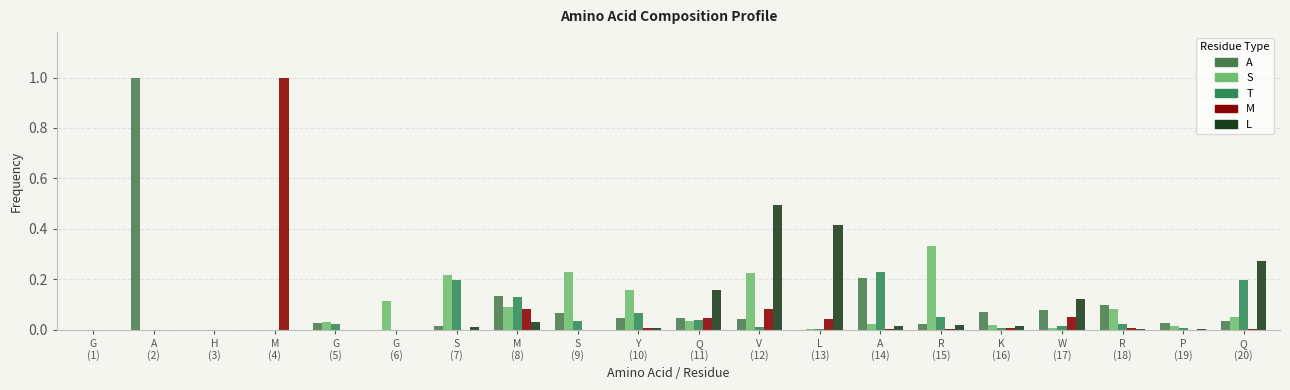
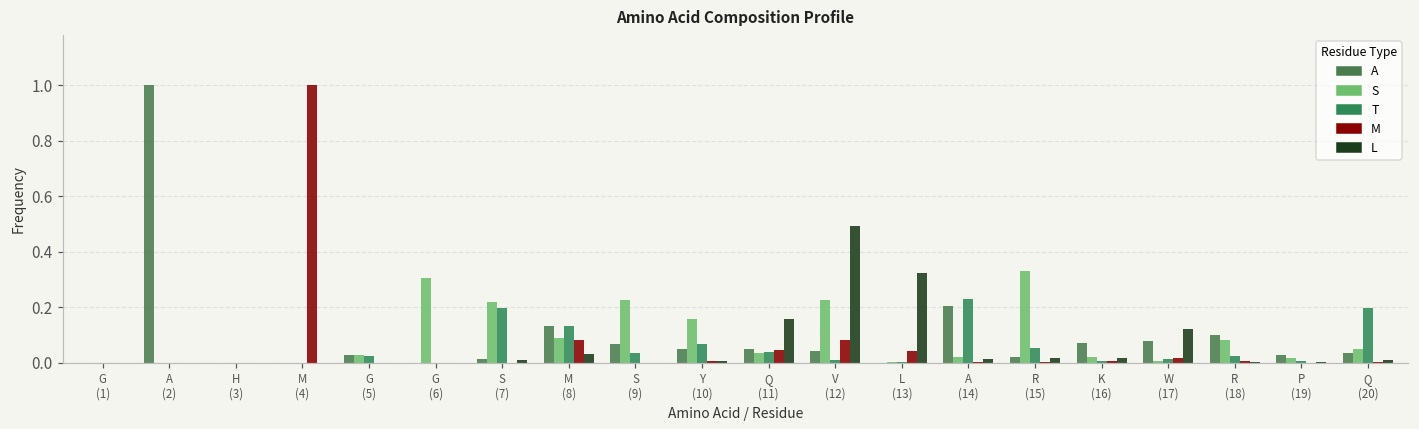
  {
    "S": {
      "G (1)": 0.00,
      "A (2)": 0.00,
      "H (3)": 0.00,
      "M (4)": 0.00,
      "G (5)": 0.03,
-     "G (6)": 0.11,
+     "G (6)": 0.30,
      "S (7)": 0.22,
      "M (8)": 0.09,
      "S (9)": 0.23,
      "Y (10)": 0.16,
      "Q (11)": 0.03,
      "V (12)": 0.23,
      "A (14)": 0.02,
      "R (15)": 0.33,
      "K (16)": 0.02,
      "R (18)": 0.08,
      "P (19)": 0.02,
      "Q (20)": 0.05
    },
    "M": {
      "G (1)": 0.00,
      "A (2)": 0.00,
      "H (3)": 0.00,
      "M (4)": 1.00,
      "G (5)": 0.00,
      "G (6)": 0.00,
      "S (7)": 0.00,
      "M (8)": 0.08,
      "Q (11)": 0.05,
      "V (12)": 0.08,
      "L (13)": 0.04,
-     "W (17)": 0.05
+     "W (17)": 0.02
    },
    "L": {
      "G (1)": 0.00,
      "A (2)": 0.00,
      "H (3)": 0.00,
      "M (4)": 0.00,
      "G (5)": 0.00,
      "G (6)": 0.00,
      "M (8)": 0.03,
      "S (9)": 0.00,
      "Q (11)": 0.16,
      "V (12)": 0.49,
-     "L (13)": 0.41,
+     "L (13)": 0.32,
      "A (14)": 0.01,
      "R (15)": 0.02,
      "K (16)": 0.02,
      "W (17)": 0.12,
-     "Q (20)": 0.27
+     "Q (20)": 0.01
    }
  }
